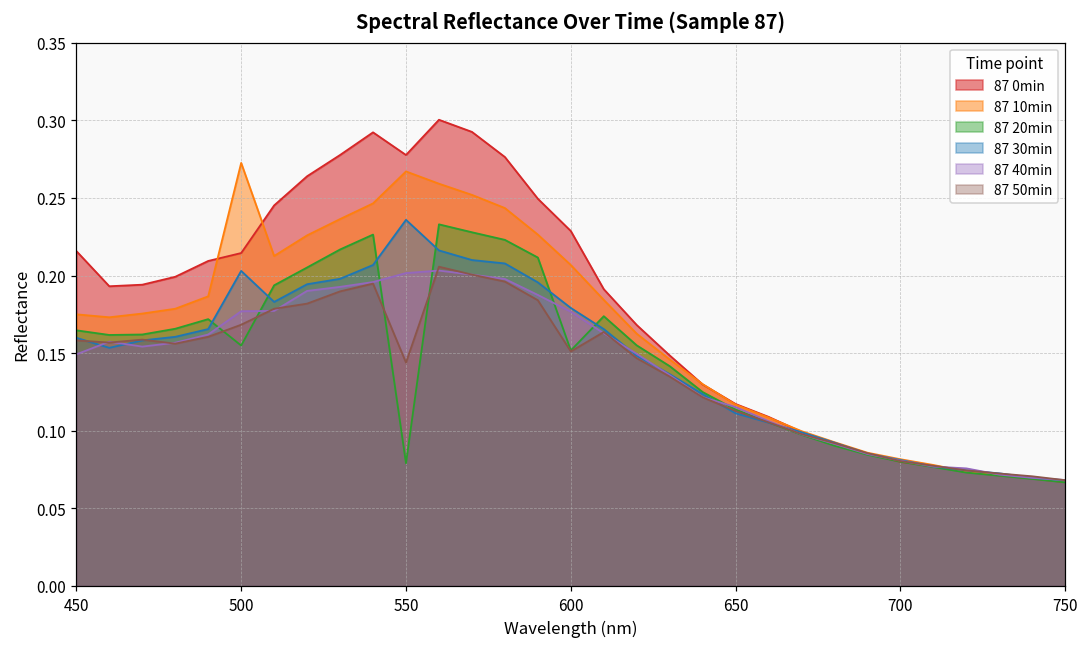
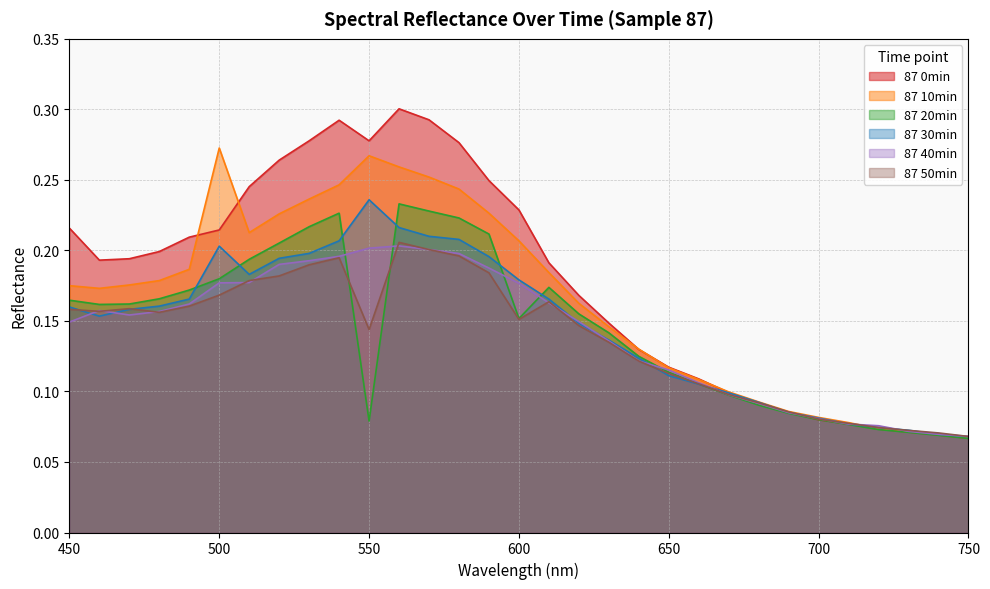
  {
    "87 0min": {
      "450": 0.216,
      "500": 0.215,
      "550": 0.278,
      "600": 0.229
    },
    "87 10min": {
      "450": 0.175,
      "500": 0.273,
      "550": 0.267,
      "600": 0.207
    },
    "87 20min": {
      "450": 0.165,
-     "500": 0.155,
+     "500": 0.180,
      "550": 0.079
    },
    "87 30min": {
      "500": 0.203,
      "550": 0.236,
      "600": 0.179
    },
    "87 40min": {
      "450": 0.149,
      "500": 0.177,
      "550": 0.202,
      "600": 0.177
    },
    "87 50min": {
      "500": 0.168,
      "550": 0.144
    }
  }
